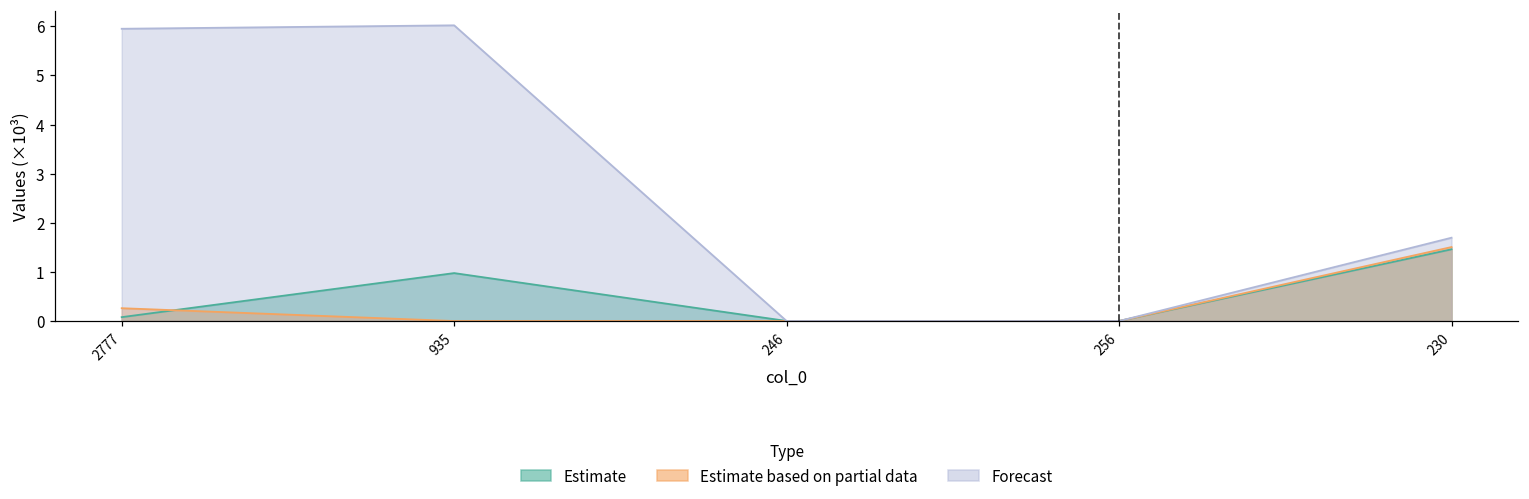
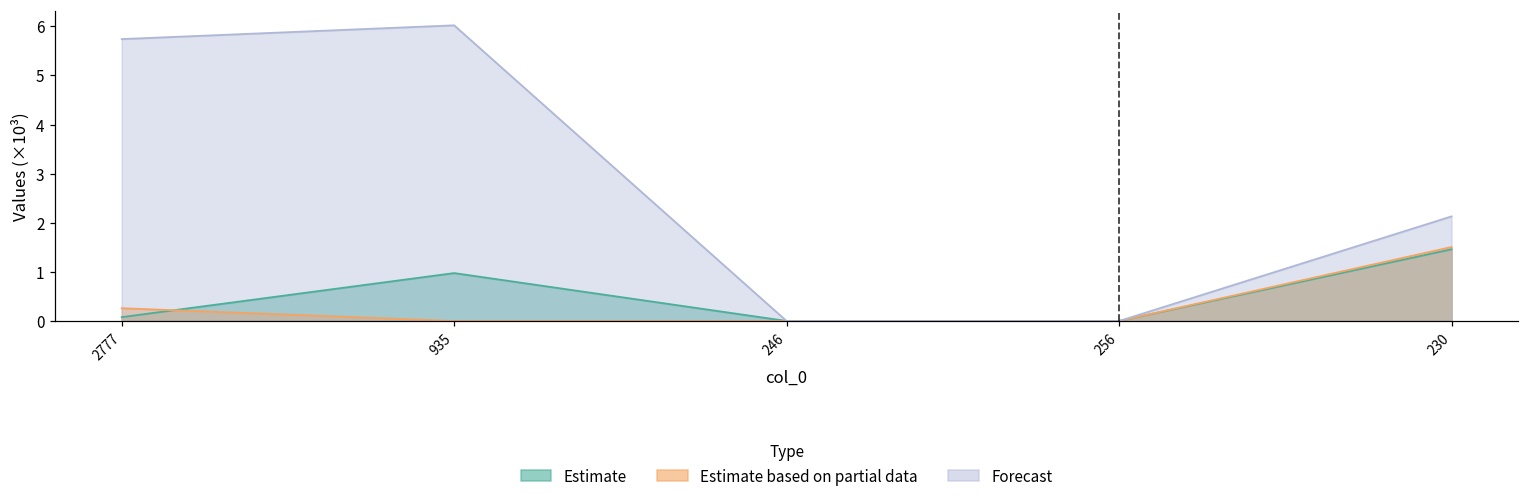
  {
    "Estimate": {
      "2777": 0.1,
      "935": 1.0
    },
    "Estimate based on partial data": {
      "2777": 0.3,
      "935": 0.0
    },
    "Forecast": {
-     "2777": 6.0,
+     "2777": 5.7,
      "935": 6.0,
-     "230": 1.7
+     "230": 2.1
    }
  }
